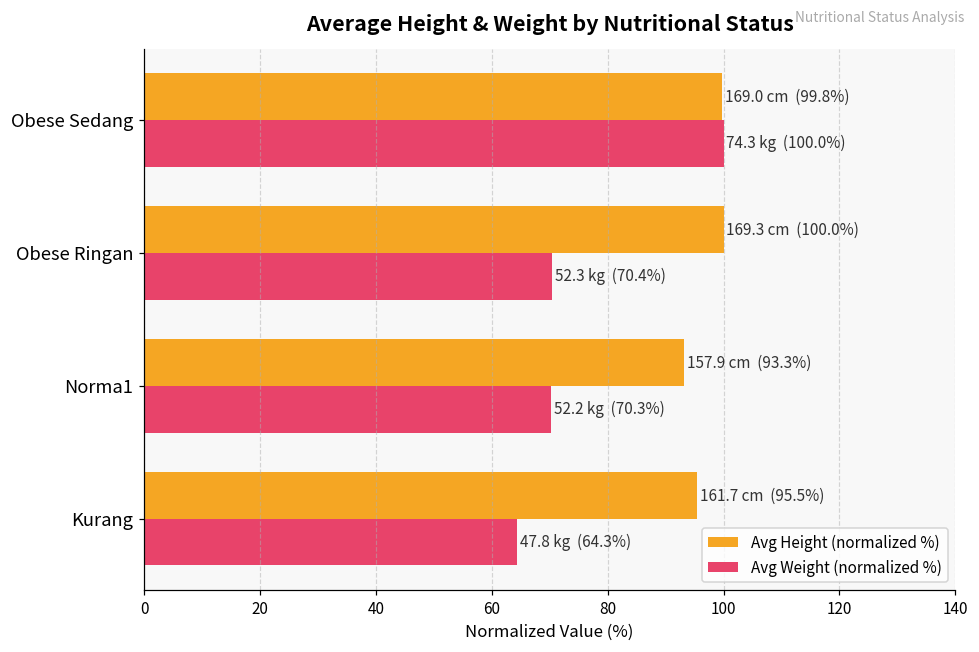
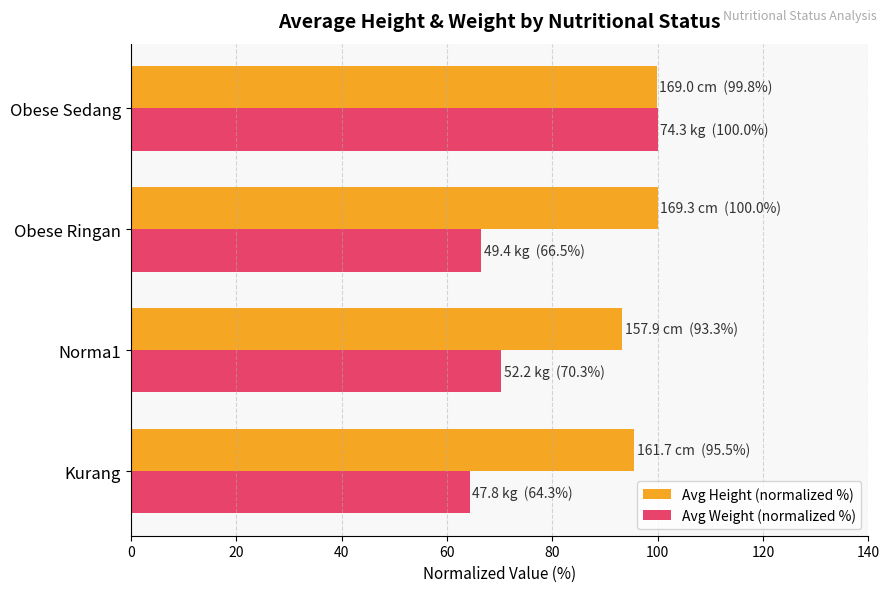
  {
    "Avg Height (normalized %)": {
      "Obese Sedang": "(99.8%)",
      "Obese Ringan": "(100.0%)",
      "Norma1": "(93.3%)",
      "Kurang": "(95.5%)"
    },
    "Avg Weight (normalized %)": {
      "Obese Sedang": "(100.0%)",
-     "Obese Ringan": "52.3 kg (70.4%)",
+     "Obese Ringan": "49.4 kg (66.5%)",
      "Norma1": "(70.3%)",
      "Kurang": "(64.3%)"
    }
  }
